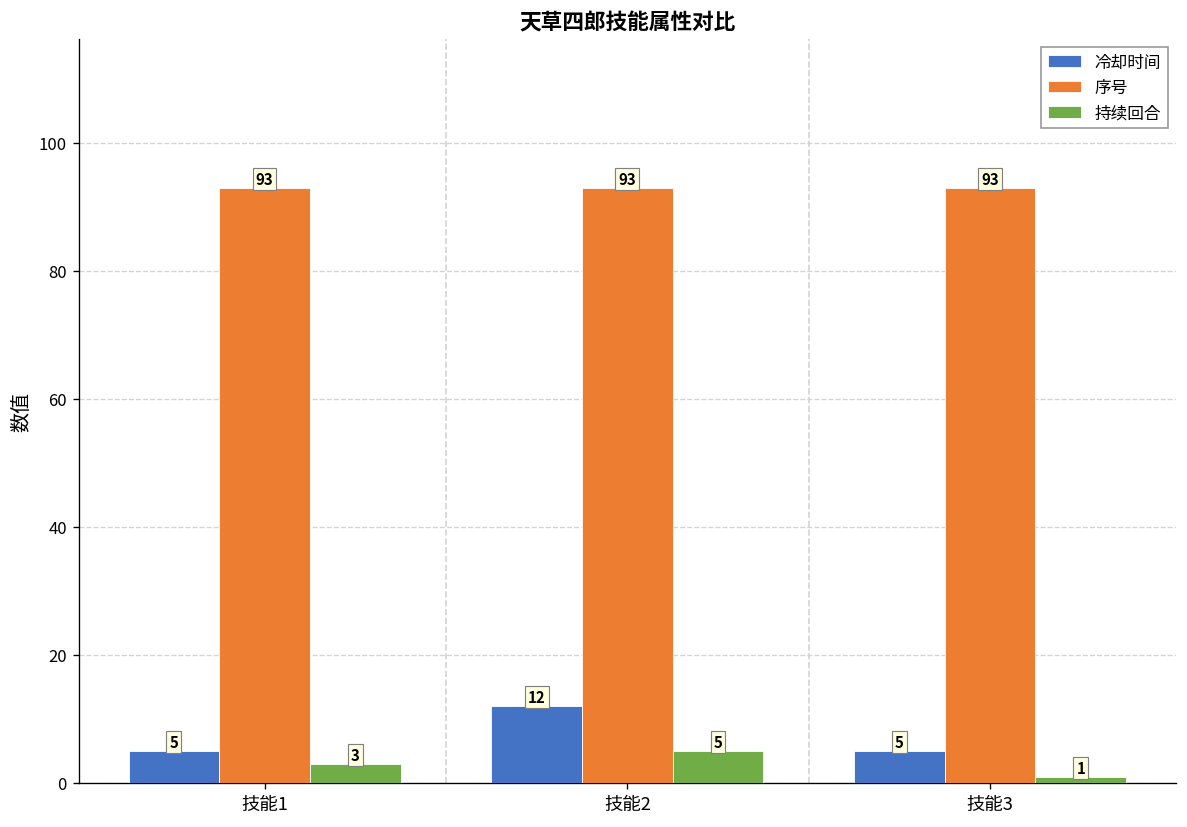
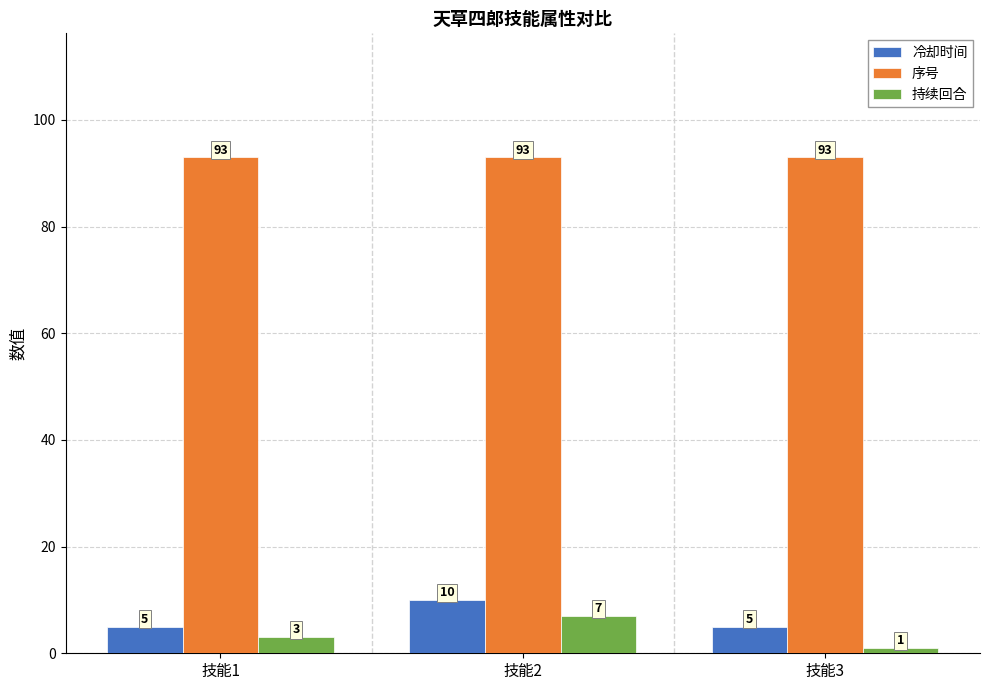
  {
    "冷却时间": {
-     "技能2": 12
+     "技能2": 10
    },
    "持续回合": {
-     "技能2": 5
+     "技能2": 7
    }
  }
